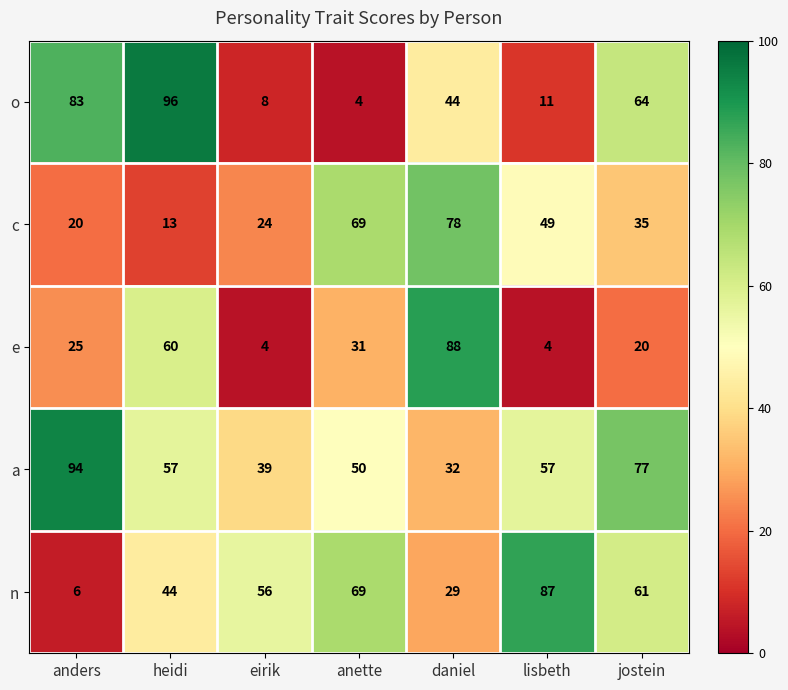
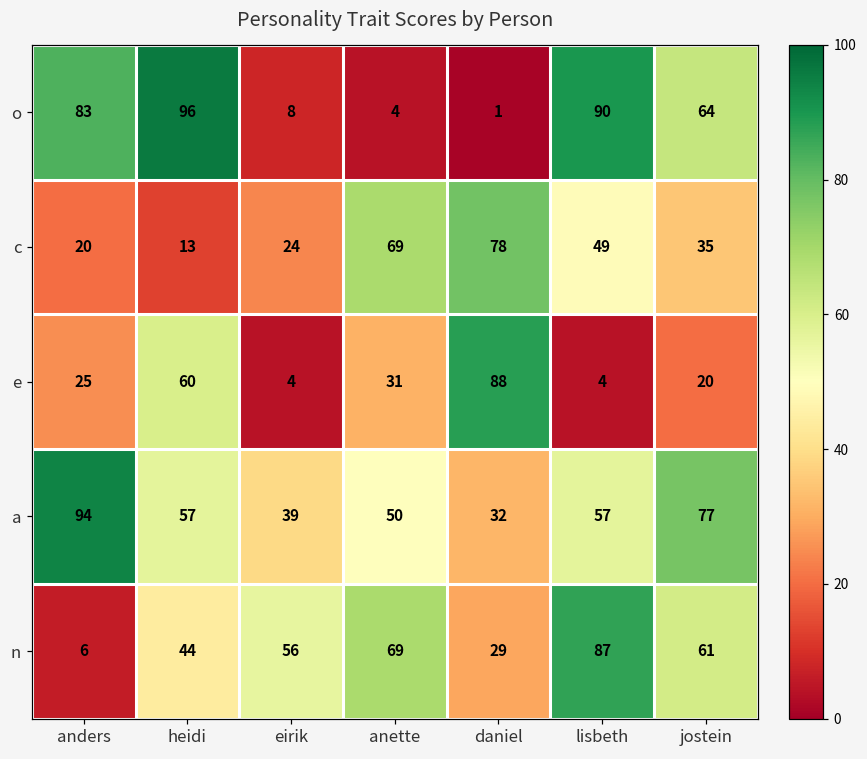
  {
    "o": {
      "anders": 83,
      "heidi": 96,
      "eirik": 8,
      "anette": 4,
-     "daniel": 44,
-     "lisbeth": 11,
+     "daniel": 1,
+     "lisbeth": 90,
      "jostein": 64
    },
    "c": {
      "anders": 20,
      "heidi": 13,
      "eirik": 24,
      "anette": 69,
      "daniel": 78,
      "lisbeth": 49,
      "jostein": 35
    },
    "e": {
      "anders": 25,
      "heidi": 60,
      "eirik": 4,
      "anette": 31,
      "daniel": 88,
      "lisbeth": 4,
      "jostein": 20
    },
    "a": {
      "anders": 94,
      "heidi": 57,
      "eirik": 39,
      "anette": 50,
      "daniel": 32,
      "lisbeth": 57,
      "jostein": 77
    },
    "n": {
      "anders": 6,
      "heidi": 44,
      "eirik": 56,
      "anette": 69,
      "daniel": 29,
      "lisbeth": 87,
      "jostein": 61
    }
  }
